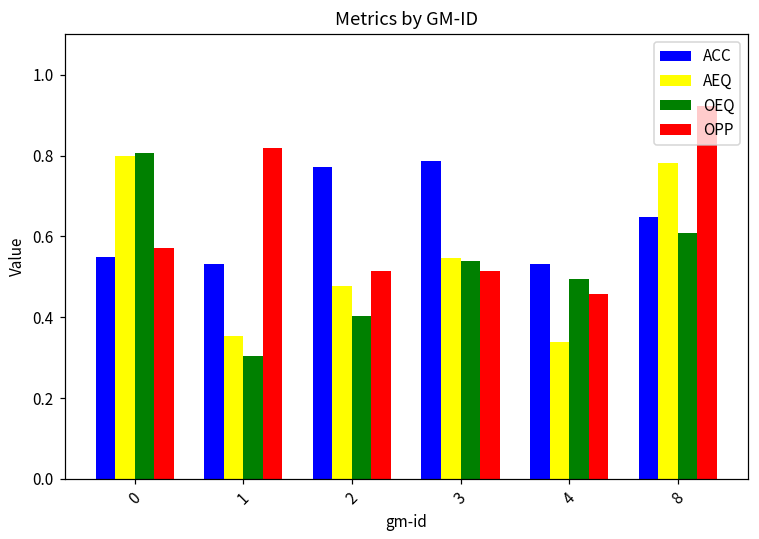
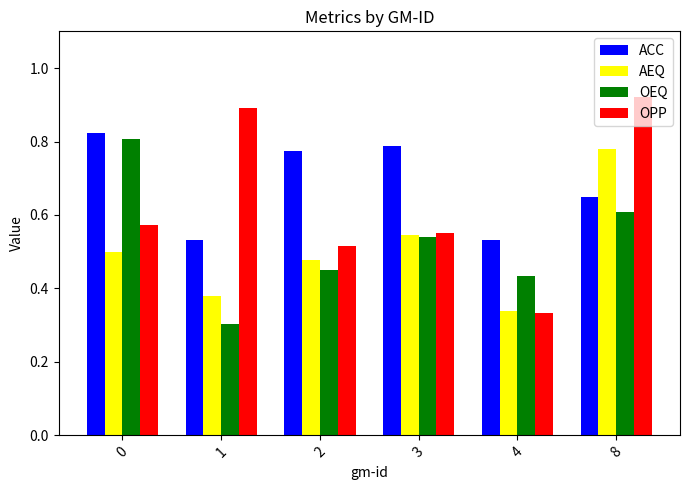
  {
    "ACC": {
-     "0": 0.55,
+     "0": 0.82,
      "1": 0.53,
      "2": 0.77,
      "3": 0.79,
      "4": 0.53,
      "8": 0.65
    },
    "AEQ": {
-     "0": 0.8,
-     "1": 0.35,
+     "0": 0.5,
+     "1": 0.38,
      "2": 0.48,
      "3": 0.55,
      "4": 0.34,
      "8": 0.78
    },
    "OEQ": {
      "0": 0.81,
      "1": 0.30,
-     "2": 0.40,
+     "2": 0.45,
      "3": 0.54,
-     "4": 0.49,
+     "4": 0.43,
      "8": 0.61
    },
    "OPP": {
      "0": 0.57,
-     "1": 0.82,
+     "1": 0.89,
      "2": 0.52,
-     "3": 0.51,
-     "4": 0.46
+     "3": 0.55,
+     "4": 0.33
    }
  }
